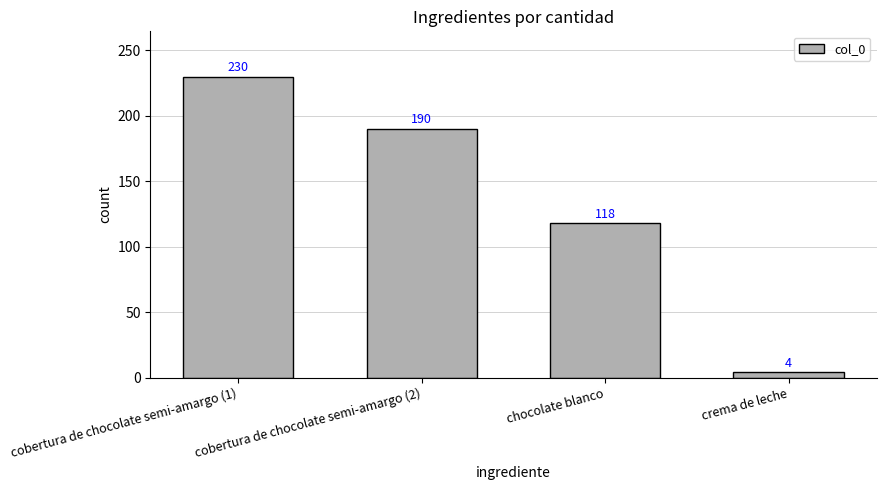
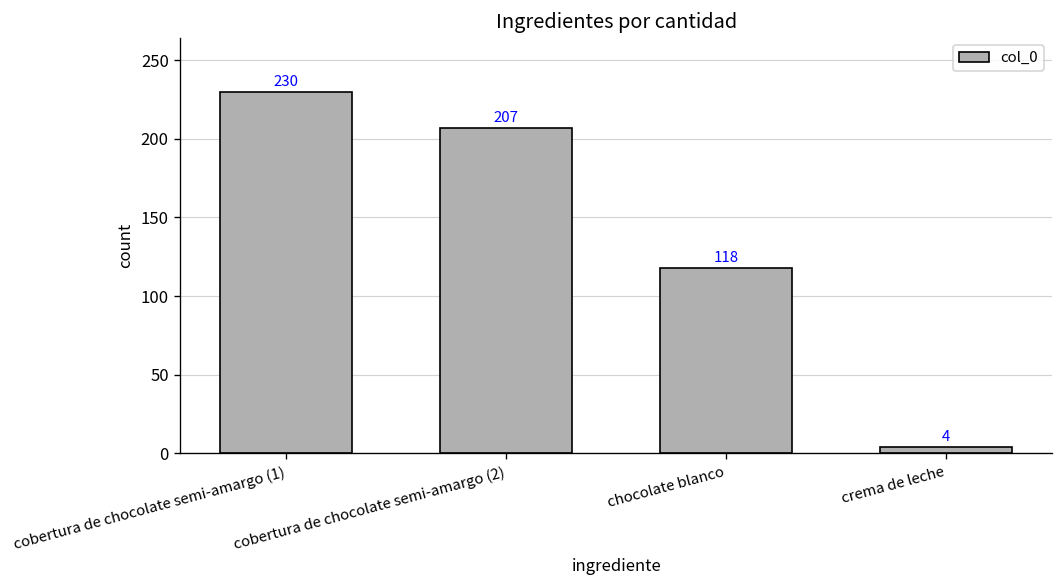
  {
    "cobertura de chocolate semi-amargo (1)": 230,
-   "cobertura de chocolate semi-amargo (2)": 190,
+   "cobertura de chocolate semi-amargo (2)": 207,
    "chocolate blanco": 118,
    "crema de leche": 4
  }
